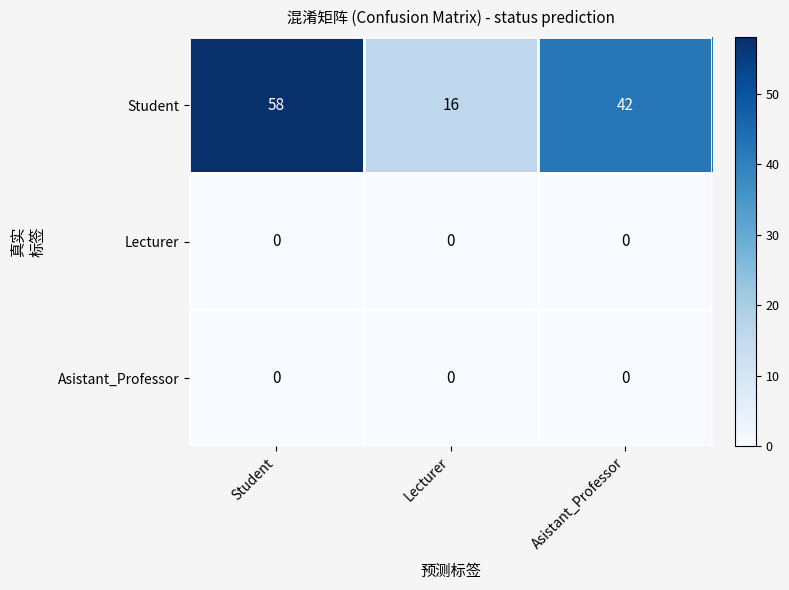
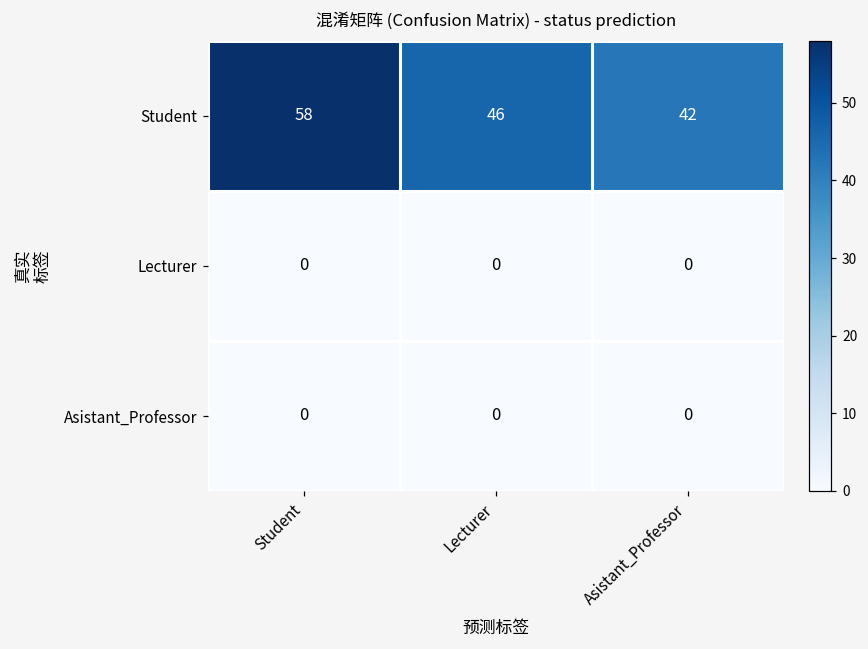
  {
    "Student": {
      "Student": 58,
-     "Lecturer": 16,
+     "Lecturer": 46,
      "Asistant_Professor": 42
    },
    "Lecturer": {
      "Student": 0,
      "Lecturer": 0,
      "Asistant_Professor": 0
    },
    "Asistant_Professor": {
      "Student": 0,
      "Lecturer": 0,
      "Asistant_Professor": 0
    }
  }
